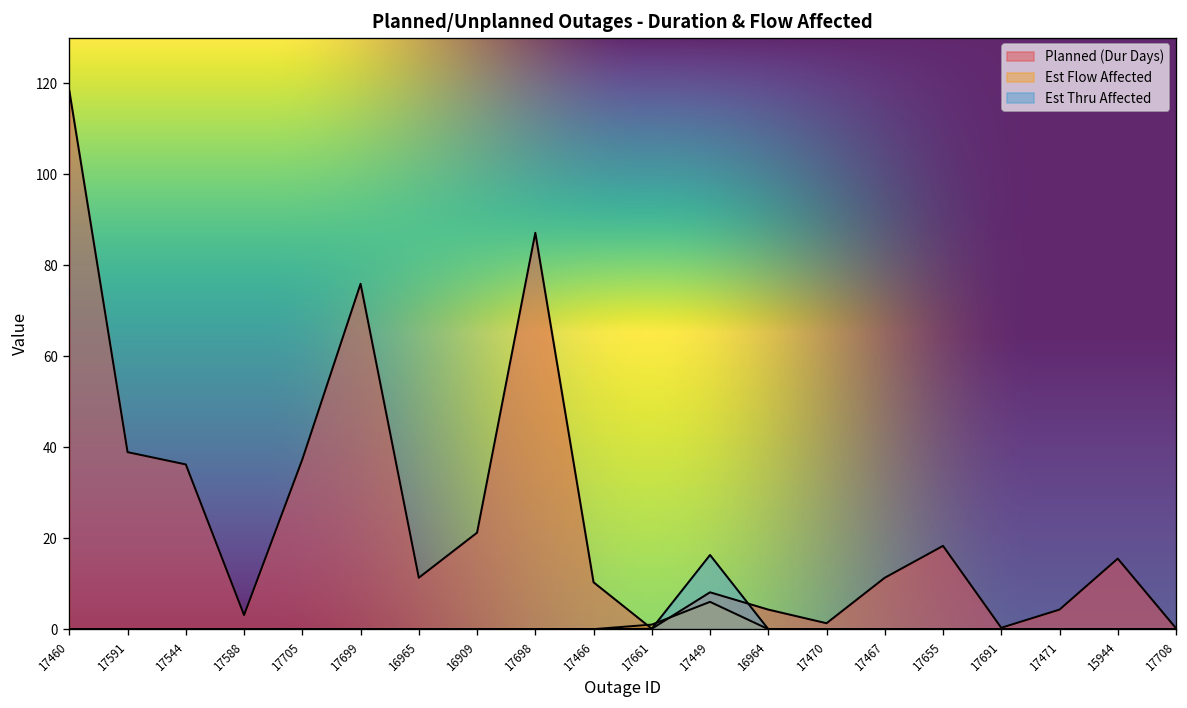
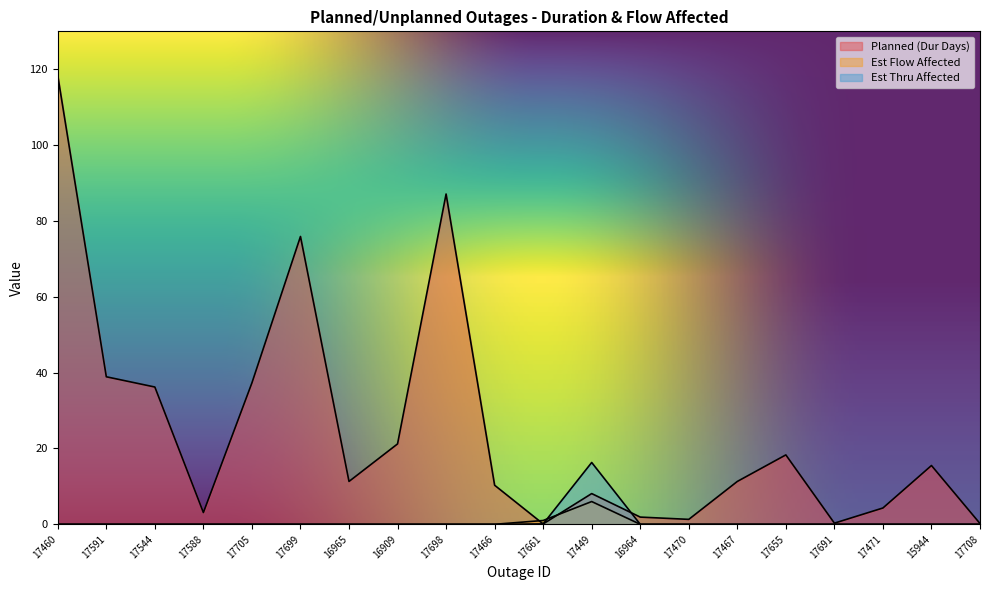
  {
    "Planned (Dur Days)": {
      "17460": 118,
      "17591": 39,
      "17544": 36,
      "17588": 3,
      "17705": 37,
      "17699": 76,
      "16965": 11,
      "16909": 21,
      "17698": 87,
      "17466": 10,
      "17449": 8,
-     "16964": 4,
+     "16964": 2,
      "17470": 1,
      "17467": 11,
      "17655": 18,
      "17471": 4,
      "15944": 16
    },
    "Est Flow Affected": {
      "17661": 1,
      "17449": 6
    },
    "Est Thru Affected": {
      "17449": 16
    }
  }
